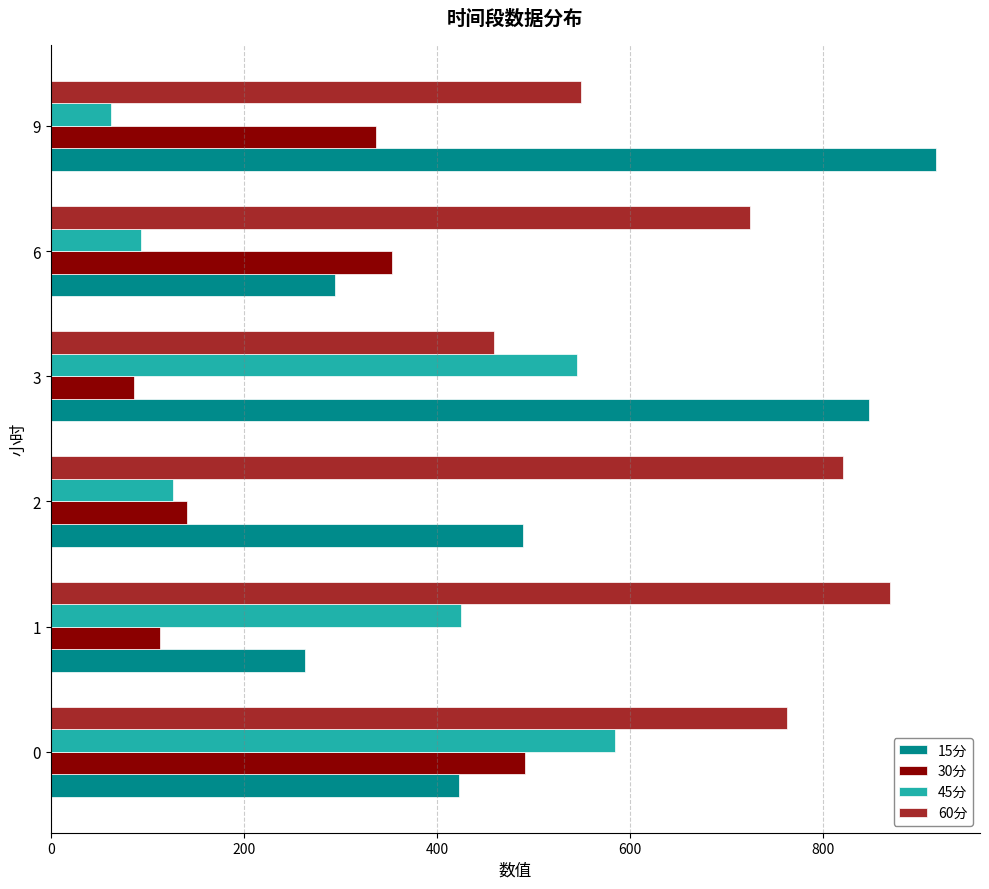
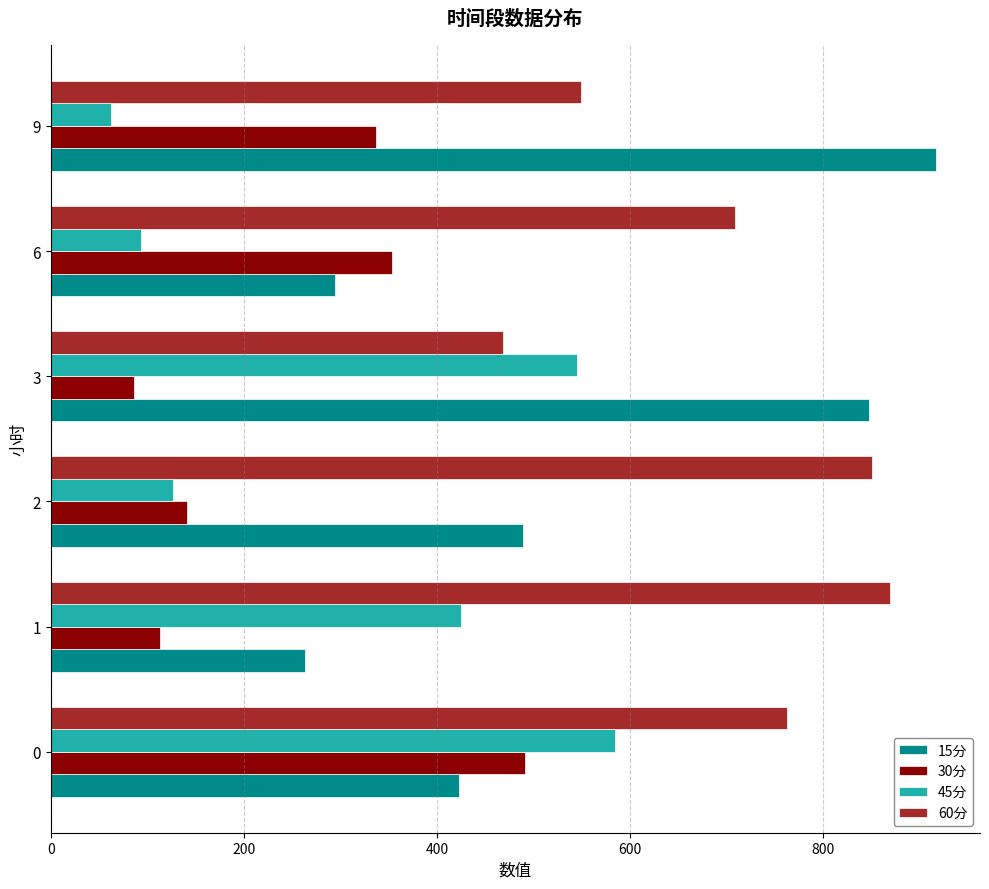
  {
    "30分": {
      "9": 340,
      "6": 350,
      "3": 90,
      "2": 140,
      "1": 110,
      "0": 490
    },
    "60分": {
      "9": 550,
-     "6": 720,
-     "3": 460,
-     "2": 820,
+     "6": 710,
+     "3": 470,
+     "2": 850,
      "1": 870,
      "0": 760
    }
  }
